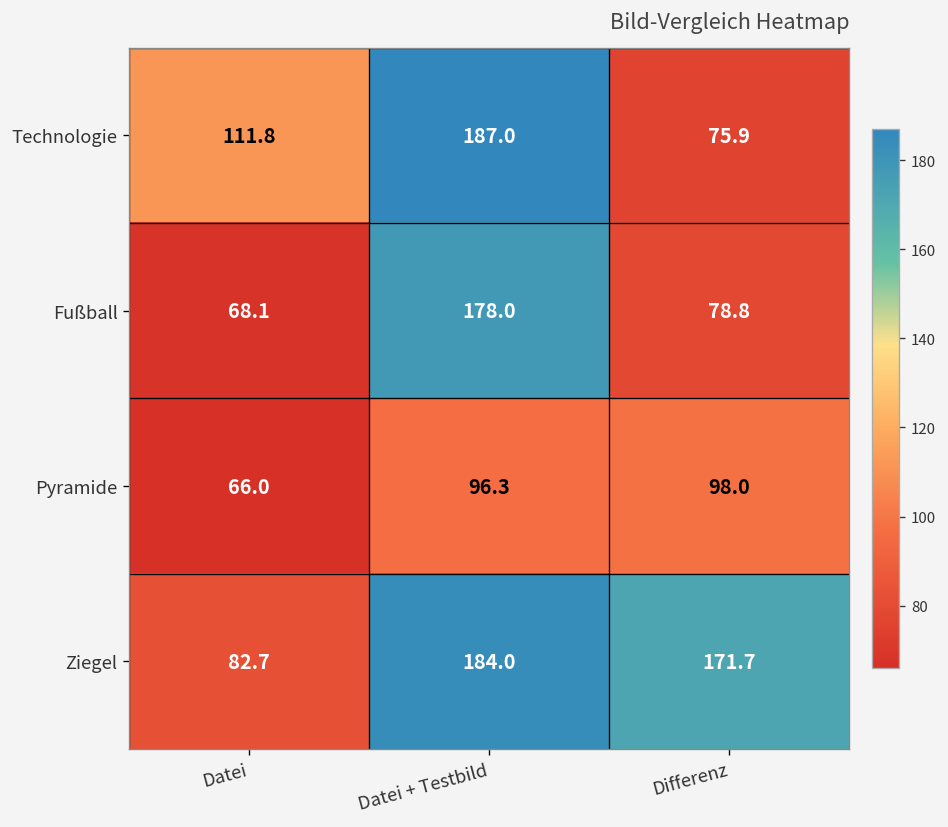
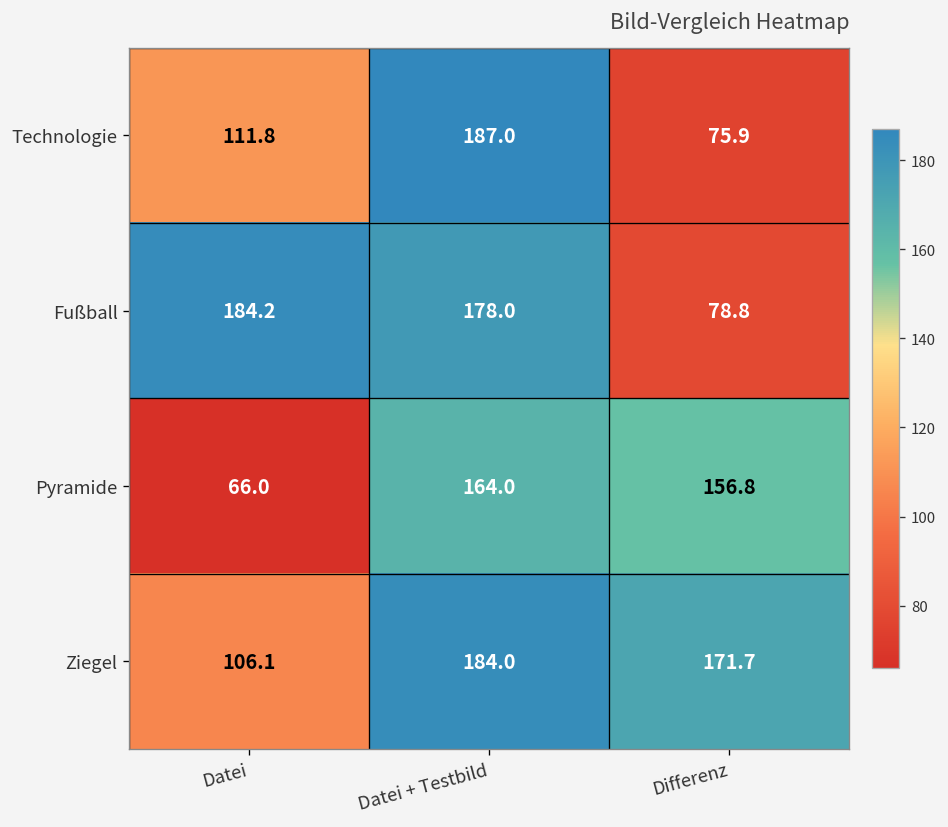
  {
    "Technologie": {
      "Datei": 111.8,
      "Datei + Testbild": 187.0,
      "Differenz": 75.9
    },
    "Fußball": {
-     "Datei": 68.1,
+     "Datei": 184.2,
      "Datei + Testbild": 178.0,
      "Differenz": 78.8
    },
    "Pyramide": {
      "Datei": 66.0,
-     "Datei + Testbild": 96.3,
-     "Differenz": 98.0
+     "Datei + Testbild": 164.0,
+     "Differenz": 156.8
    },
    "Ziegel": {
-     "Datei": 82.7,
+     "Datei": 106.1,
      "Datei + Testbild": 184.0,
      "Differenz": 171.7
    }
  }
